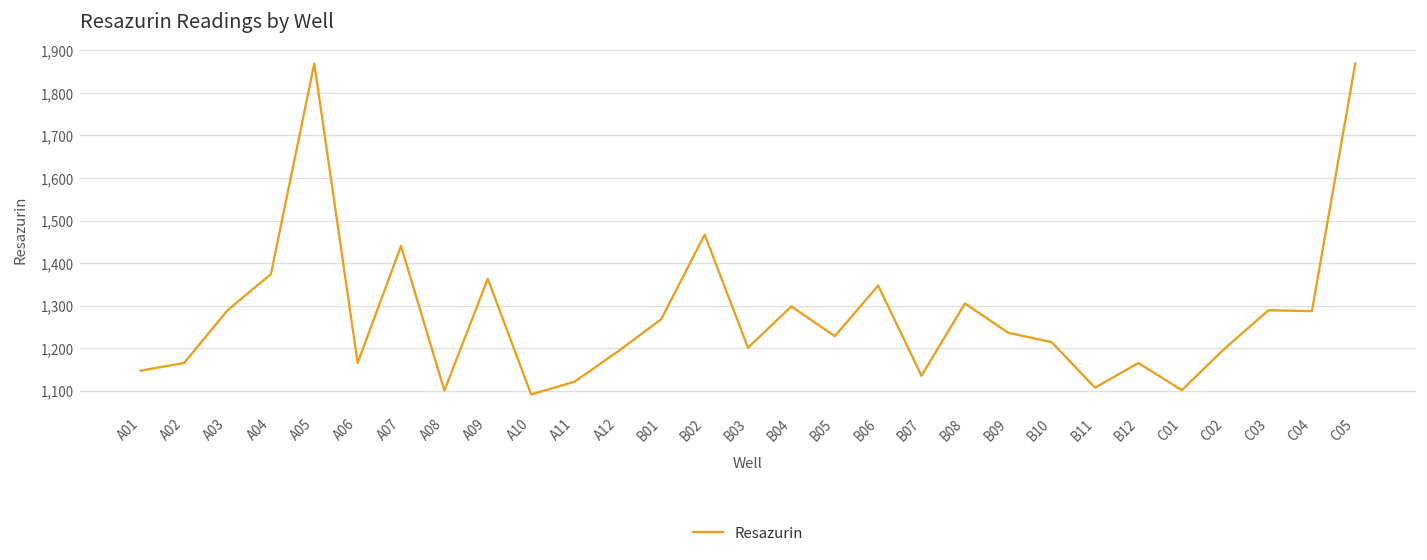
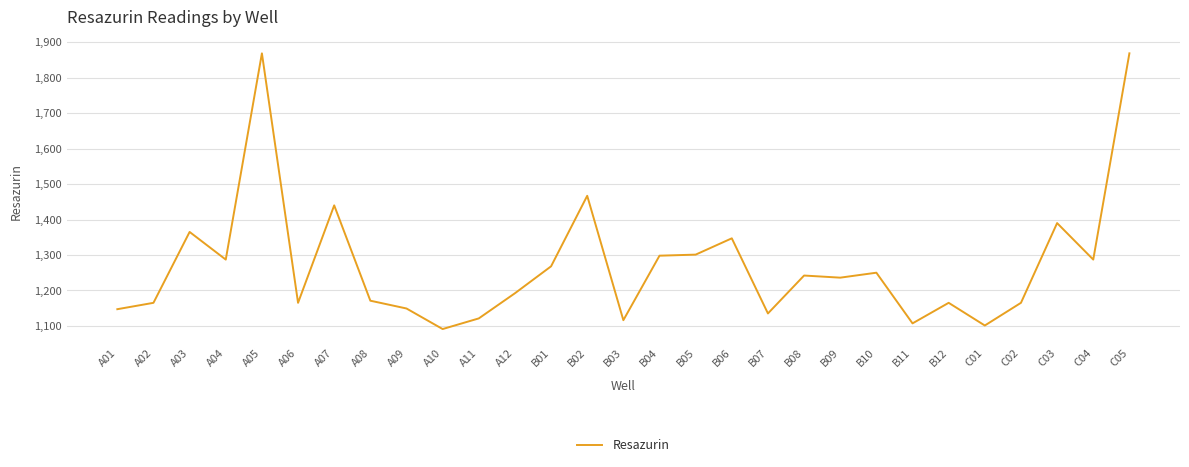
  {
    "A01": "1,150",
    "A02": "1,170",
-   "A03": "1,290",
-   "A04": "1,370",
+   "A03": "1,370",
+   "A04": "1,290",
    "A05": "1,870",
    "A06": "1,170",
    "A07": "1,440",
-   "A08": "1,100",
-   "A09": "1,360",
+   "A08": "1,170",
+   "A09": "1,150",
    "A10": "1,090",
    "A11": "1,120",
    "A12": "1,190",
    "B01": "1,270",
    "B02": "1,470",
-   "B03": "1,200",
+   "B03": "1,120",
    "B04": "1,300",
-   "B05": "1,230",
+   "B05": "1,300",
    "B06": "1,350",
    "B07": "1,140",
-   "B08": "1,310",
+   "B08": "1,240",
    "B09": "1,240",
-   "B10": "1,210",
+   "B10": "1,250",
    "B11": "1,110",
    "B12": "1,170",
    "C01": "1,100",
-   "C02": "1,200",
-   "C03": "1,290",
+   "C02": "1,170",
+   "C03": "1,390",
    "C04": "1,290",
    "C05": "1,870"
  }
